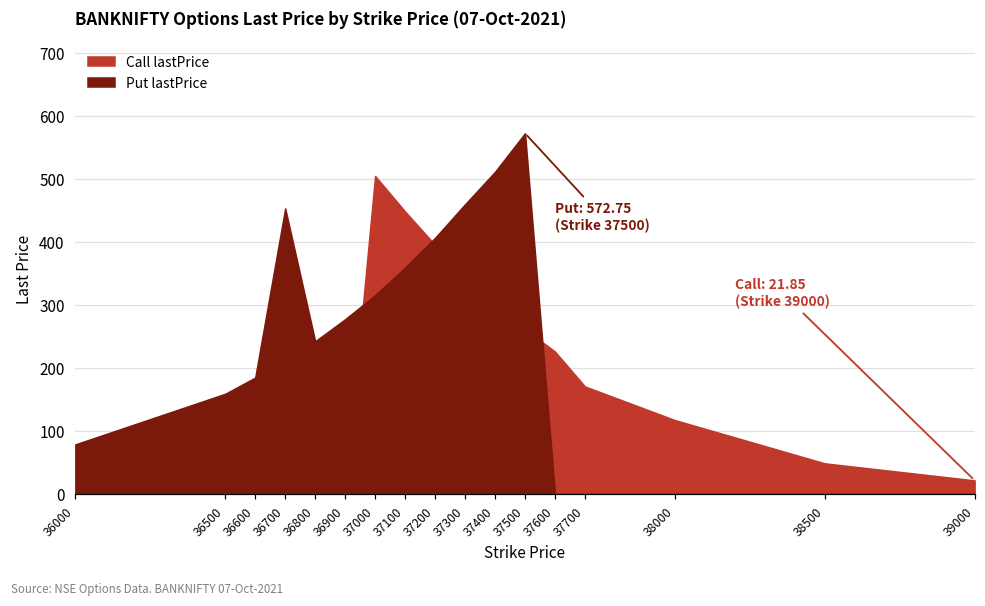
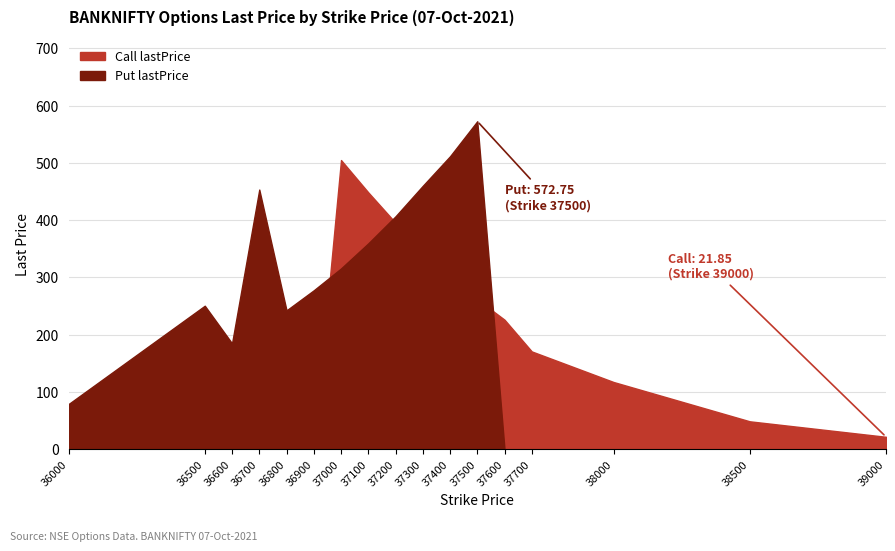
  {
    "Call lastPrice": {
      "39000": 21.85
    },
    "Put lastPrice": {
      "36000": 80,
-     "36500": 160,
+     "36500": 250,
      "36600": 190,
      "36700": 450,
      "36800": 240,
      "36900": 280,
      "37000": 320,
      "37100": 360,
      "37200": 410,
      "37300": 460,
      "37400": 510,
      "37600": 0,
      "37700": 0,
      "38000": 0,
      "38500": 0,
      "39000": 0
    }
  }
